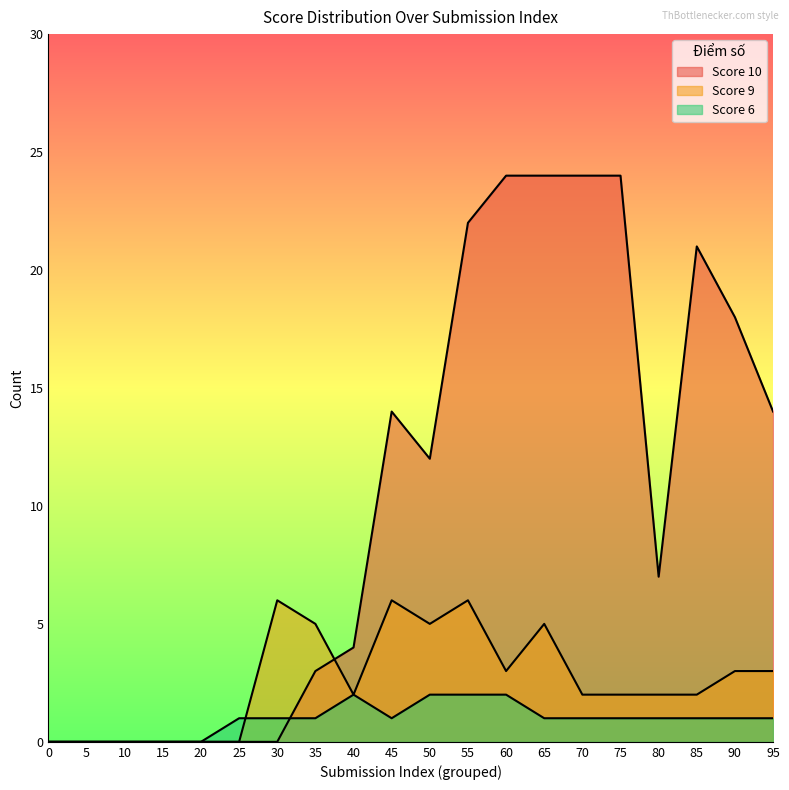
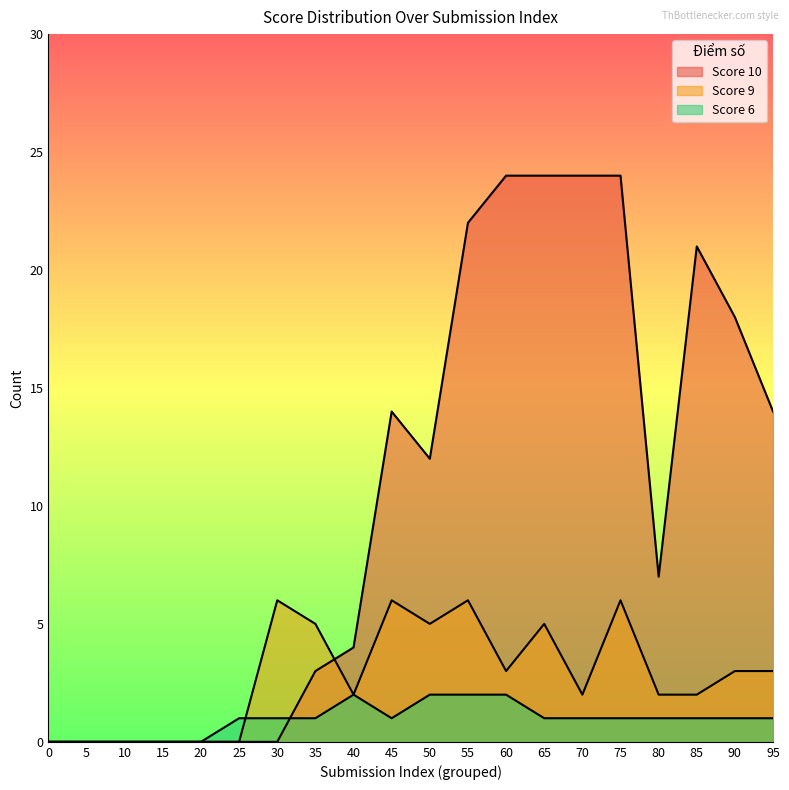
  {
    "Score 10": {
      "30": 0,
      "35": 3,
      "40": 4,
      "45": 14,
      "50": 12,
      "55": 22,
      "60": 24,
      "65": 24,
      "70": 24,
      "75": 24,
      "80": 7,
      "85": 21,
      "90": 18,
      "95": 14
    },
    "Score 9": {
      "30": 6,
      "35": 5,
      "45": 6,
      "50": 5,
      "55": 6,
      "60": 3,
      "65": 5,
      "70": 2,
-     "75": 2,
+     "75": 6,
      "80": 2,
      "85": 2,
      "90": 3,
      "95": 3
    },
    "Score 6": {
      "25": 1,
      "30": 1,
      "35": 1,
      "45": 1,
      "50": 2,
      "55": 2,
      "60": 2,
      "65": 1,
      "70": 1,
      "75": 1,
      "80": 1,
      "85": 1,
      "90": 1,
      "95": 1
    }
  }
